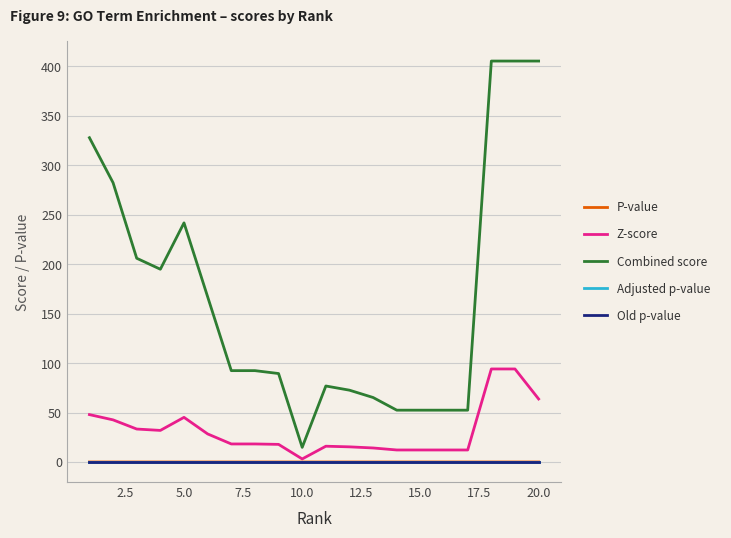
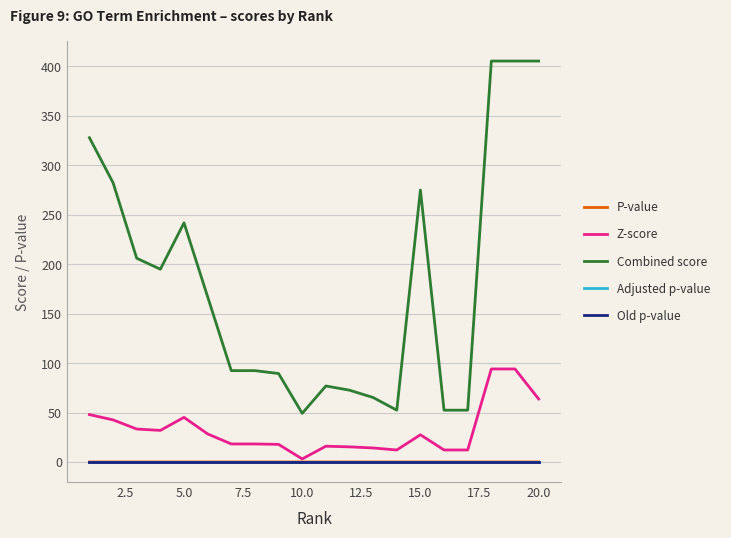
  {
    "Old p-value": {
      "5.0": 0,
      "10.0": 0,
      "15.0": 0,
      "20.0": 0
    },
    "Z-score": {
      "5.0": 50,
      "10.0": 0,
-     "15.0": 10,
+     "15.0": 30,
      "20.0": 60
    },
    "Combined score": {
      "5.0": 240,
-     "10.0": 10,
-     "15.0": 50,
+     "10.0": 50,
+     "15.0": 280,
      "20.0": 410
    }
  }
